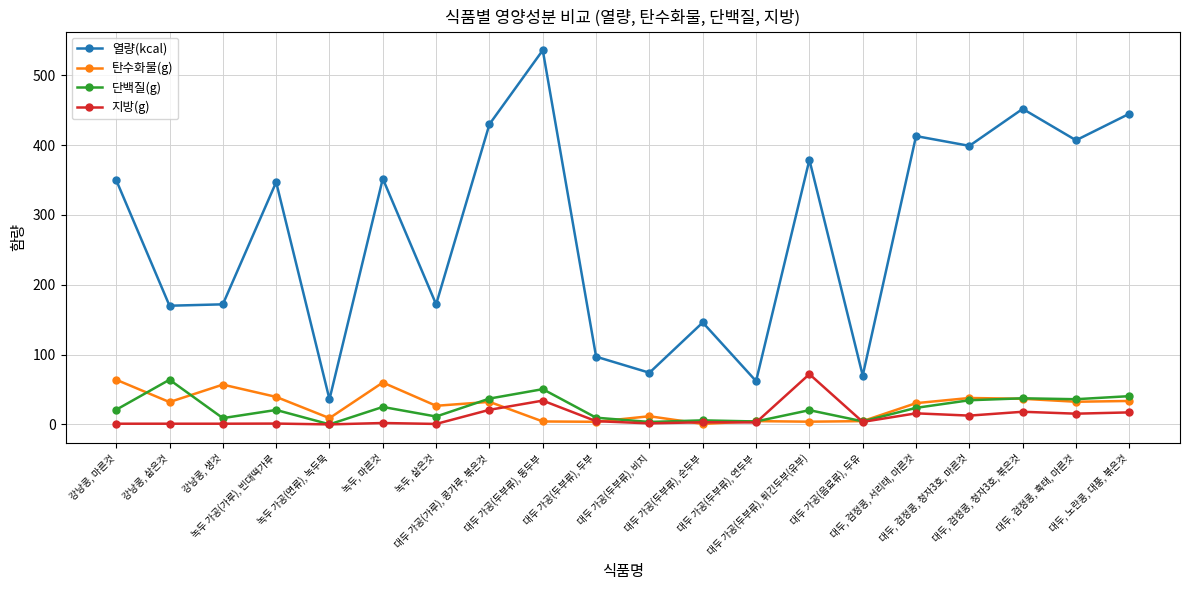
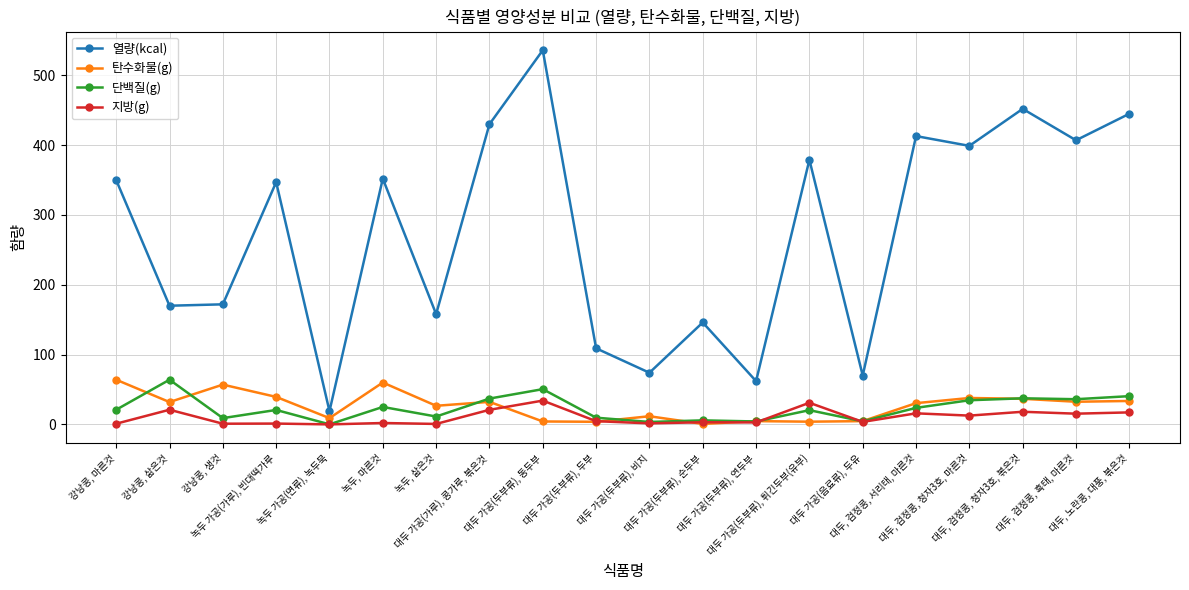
  {
    "열량(kcal)": {
      "강낭콩, 마른것": 350,
      "강낭콩, 삶은것": 170,
      "강낭콩, 생것": 170,
      "녹두 가공(가루), 빈대떡가루": 350,
-     "녹두 가공(면류), 녹두묵": 40,
+     "녹두 가공(면류), 녹두묵": 20,
      "녹두, 마른것": 350,
-     "녹두, 삶은것": 170,
+     "녹두, 삶은것": 160,
      "대두 가공(가루), 콩가루, 볶은것": 430,
      "대두 가공(두부류), 동두부": 540,
-     "대두 가공(두부류), 두부": 100,
+     "대두 가공(두부류), 두부": 110,
      "대두 가공(두부류), 비지": 70,
      "대두 가공(두부류), 순두부": 150,
      "대두 가공(두부류), 연두부": 60,
      "대두 가공(두부류), 튀긴두부(유부)": 380,
      "대두 가공(음료류), 두유": 70,
      "대두, 검정콩, 서리태, 마른것": 410,
      "대두, 검정콩, 청자3호, 마른것": 400,
      "대두, 검정콩, 청자3호, 볶은것": 450,
      "대두, 검정콩, 흑태, 마른것": 410,
      "대두, 노란콩, 대풍, 볶은것": 450
    },
    "탄수화물(g)": {
      "강낭콩, 마른것": 60,
      "강낭콩, 삶은것": 30,
      "강낭콩, 생것": 60,
      "녹두 가공(가루), 빈대떡가루": 40,
      "녹두 가공(면류), 녹두묵": 10,
      "녹두, 마른것": 60,
      "녹두, 삶은것": 30,
      "대두 가공(가루), 콩가루, 볶은것": 30,
      "대두 가공(두부류), 동두부": 0,
      "대두 가공(두부류), 비지": 10,
      "대두 가공(두부류), 튀긴두부(유부)": 0,
      "대두, 검정콩, 서리태, 마른것": 30,
      "대두, 검정콩, 흑태, 마른것": 30,
      "대두, 노란콩, 대풍, 볶은것": 30
    },
    "단백질(g)": {
      "강낭콩, 마른것": 20,
      "강낭콩, 삶은것": 60,
      "강낭콩, 생것": 10,
      "녹두 가공(가루), 빈대떡가루": 20,
      "녹두, 마른것": 30,
      "녹두, 삶은것": 10,
      "대두 가공(가루), 콩가루, 볶은것": 40,
      "대두 가공(두부류), 동두부": 50,
      "대두 가공(두부류), 두부": 10,
      "대두 가공(두부류), 튀긴두부(유부)": 20,
      "대두, 검정콩, 서리태, 마른것": 20,
      "대두, 검정콩, 흑태, 마른것": 40,
      "대두, 노란콩, 대풍, 볶은것": 40
    },
    "지방(g)": {
      "강낭콩, 마른것": 0,
-     "강낭콩, 삶은것": 0,
+     "강낭콩, 삶은것": 20,
      "강낭콩, 생것": 0,
      "녹두 가공(가루), 빈대떡가루": 0,
      "녹두, 마른것": 0,
      "녹두, 삶은것": 0,
      "대두 가공(가루), 콩가루, 볶은것": 20,
      "대두 가공(두부류), 동두부": 30,
-     "대두 가공(두부류), 튀긴두부(유부)": 70,
+     "대두 가공(두부류), 튀긴두부(유부)": 30,
      "대두, 검정콩, 서리태, 마른것": 20,
      "대두, 검정콩, 청자3호, 마른것": 10,
      "대두, 검정콩, 청자3호, 볶은것": 20,
      "대두, 검정콩, 흑태, 마른것": 20,
      "대두, 노란콩, 대풍, 볶은것": 20
    }
  }
